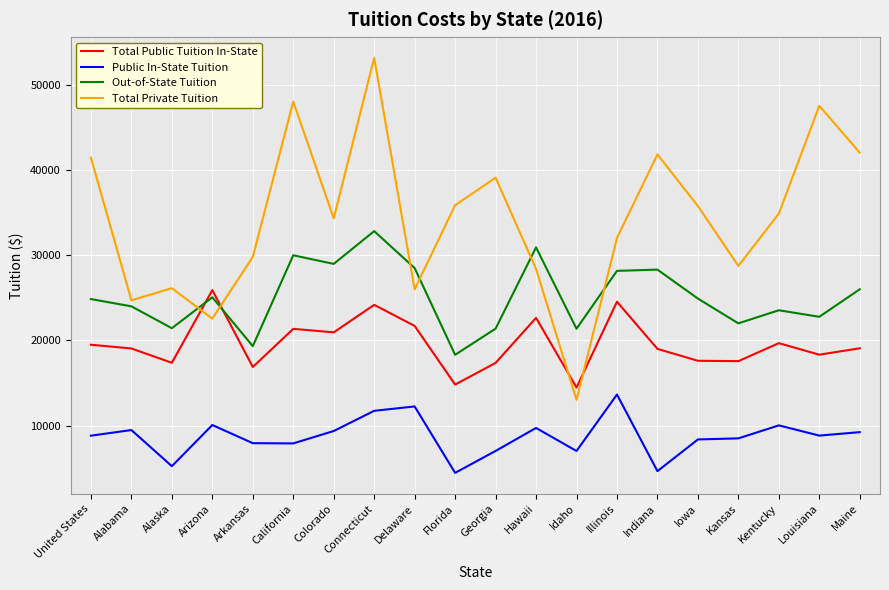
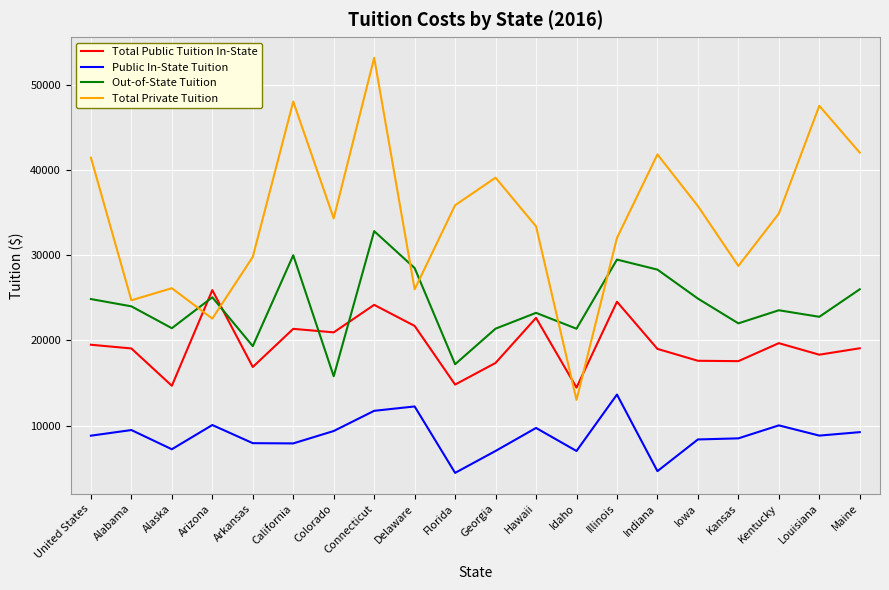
  {
    "Total Public Tuition In-State": {
      "United States": 19000,
      "Alabama": 19000,
-     "Alaska": 17000,
+     "Alaska": 15000,
      "Arizona": 26000,
      "Arkansas": 17000,
      "California": 21000,
      "Colorado": 21000,
      "Connecticut": 24000,
      "Delaware": 22000,
      "Florida": 15000,
      "Georgia": 17000,
      "Hawaii": 23000,
      "Idaho": 14000,
      "Illinois": 25000,
      "Indiana": 19000,
      "Iowa": 18000,
      "Kansas": 18000,
      "Kentucky": 20000,
      "Louisiana": 18000,
      "Maine": 19000
    },
    "Public In-State Tuition": {
      "United States": 9000,
      "Alabama": 9000,
-     "Alaska": 5000,
+     "Alaska": 7000,
      "Arizona": 10000,
      "Arkansas": 8000,
      "California": 8000,
      "Colorado": 9000,
      "Connecticut": 12000,
      "Delaware": 12000,
      "Florida": 4000,
      "Georgia": 7000,
      "Hawaii": 10000,
      "Idaho": 7000,
      "Illinois": 14000,
      "Indiana": 5000,
      "Iowa": 8000,
      "Kansas": 8000,
      "Kentucky": 10000,
      "Louisiana": 9000,
      "Maine": 9000
    },
    "Out-of-State Tuition": {
      "United States": 25000,
      "Alabama": 24000,
      "Alaska": 21000,
      "Arizona": 25000,
      "Arkansas": 19000,
      "California": 30000,
-     "Colorado": 29000,
+     "Colorado": 16000,
      "Connecticut": 33000,
      "Delaware": 28000,
-     "Florida": 18000,
+     "Florida": 17000,
      "Georgia": 21000,
-     "Hawaii": 31000,
+     "Hawaii": 23000,
      "Idaho": 21000,
-     "Illinois": 28000,
+     "Illinois": 29000,
      "Indiana": 28000,
      "Iowa": 25000,
      "Kansas": 22000,
      "Kentucky": 24000,
      "Louisiana": 23000,
      "Maine": 26000
    },
    "Total Private Tuition": {
      "United States": 41000,
      "Alabama": 25000,
      "Alaska": 26000,
      "Arizona": 23000,
      "Arkansas": 30000,
      "California": 48000,
      "Colorado": 34000,
      "Connecticut": 53000,
      "Delaware": 26000,
      "Florida": 36000,
      "Georgia": 39000,
-     "Hawaii": 28000,
+     "Hawaii": 33000,
      "Idaho": 13000,
      "Illinois": 32000,
      "Indiana": 42000,
      "Iowa": 36000,
      "Kansas": 29000,
      "Kentucky": 35000,
      "Louisiana": 48000,
      "Maine": 42000
    }
  }
